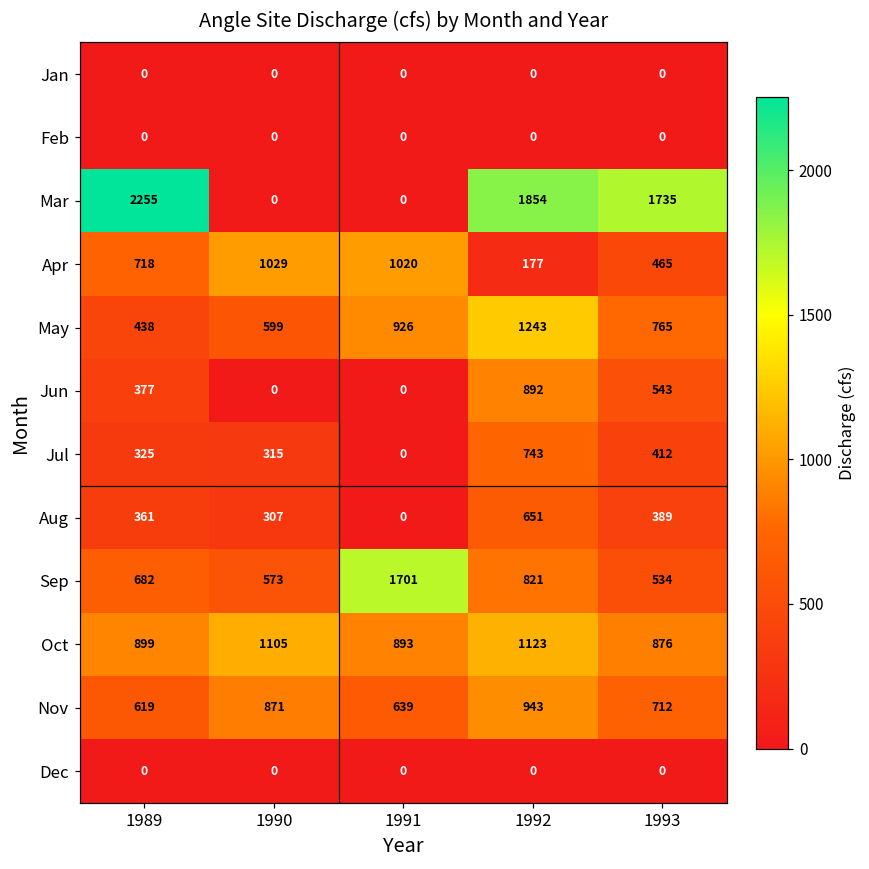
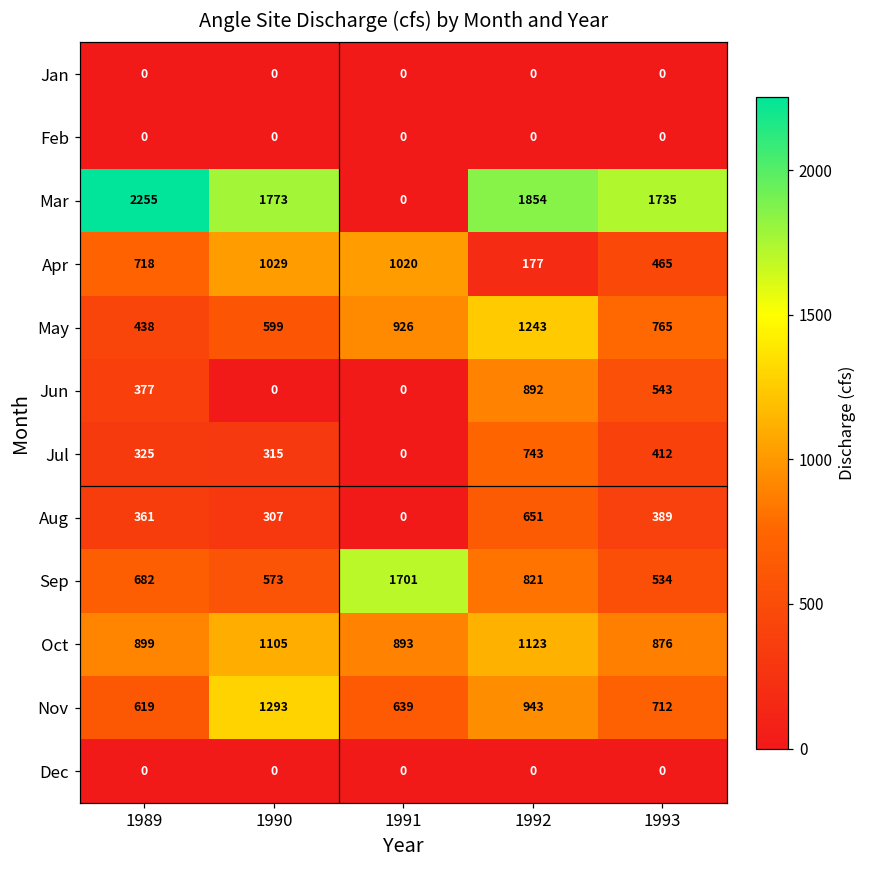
  {
    "Jan": {
      "1989": 0,
      "1990": 0,
      "1991": 0,
      "1992": 0,
      "1993": 0
    },
    "Feb": {
      "1989": 0,
      "1990": 0,
      "1991": 0,
      "1992": 0,
      "1993": 0
    },
    "Mar": {
      "1989": 2255,
-     "1990": 0,
+     "1990": 1773,
      "1991": 0,
      "1992": 1854,
      "1993": 1735
    },
    "Apr": {
      "1989": 718,
      "1990": 1029,
      "1991": 1020,
      "1992": 177,
      "1993": 465
    },
    "May": {
      "1989": 438,
      "1990": 599,
      "1991": 926,
      "1992": 1243,
      "1993": 765
    },
    "Jun": {
      "1989": 377,
      "1990": 0,
      "1991": 0,
      "1992": 892,
      "1993": 543
    },
    "Jul": {
      "1989": 325,
      "1990": 315,
      "1991": 0,
      "1992": 743,
      "1993": 412
    },
    "Aug": {
      "1989": 361,
      "1990": 307,
      "1991": 0,
      "1992": 651,
      "1993": 389
    },
    "Sep": {
      "1989": 682,
      "1990": 573,
      "1991": 1701,
      "1992": 821,
      "1993": 534
    },
    "Oct": {
      "1989": 899,
      "1990": 1105,
      "1991": 893,
      "1992": 1123,
      "1993": 876
    },
    "Nov": {
      "1989": 619,
-     "1990": 871,
+     "1990": 1293,
      "1991": 639,
      "1992": 943,
      "1993": 712
    },
    "Dec": {
      "1989": 0,
      "1990": 0,
      "1991": 0,
      "1992": 0,
      "1993": 0
    }
  }
